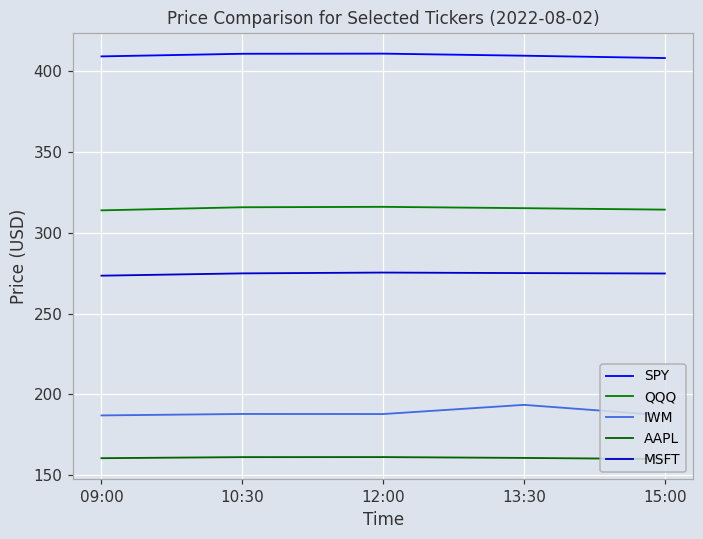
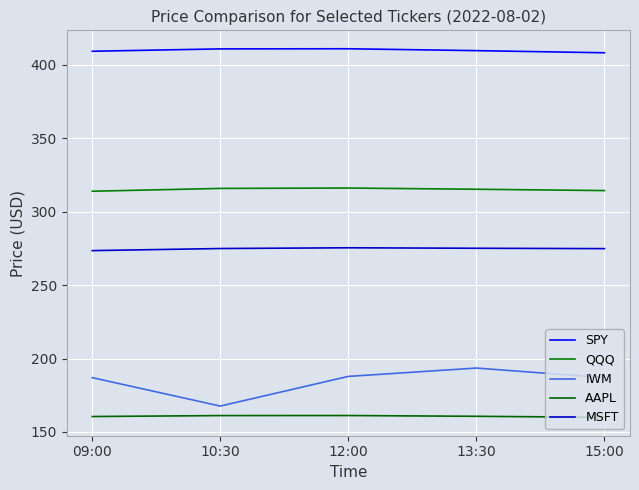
  {
    "IWM": {
      "09:00": 187,
-     "10:30": 188,
+     "10:30": 168,
      "12:00": 188,
      "13:30": 194
    }
  }
